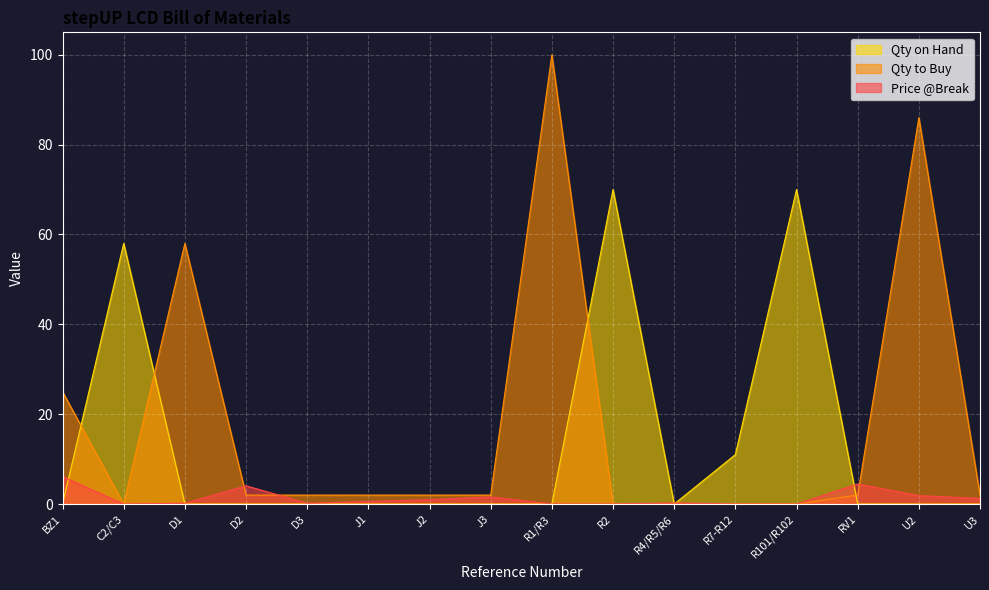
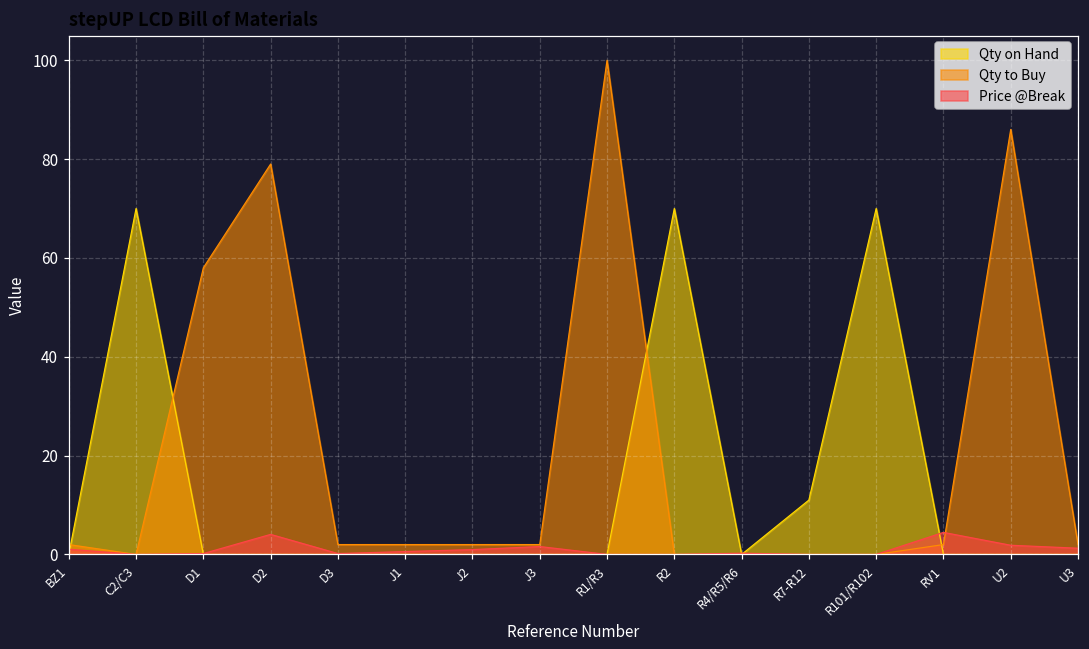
  {
    "Qty on Hand": {
      "BZ1": 0,
-     "C2/C3": 58,
+     "C2/C3": 70,
      "D2": 0,
      "J1": 0,
      "J2": 0,
      "J3": 0,
      "R2": 70,
      "R7-R12": 11,
      "R101/R102": 70,
      "RV1": 0,
      "U2": 0,
      "U3": 0
    },
    "Qty to Buy": {
-     "BZ1": 25,
+     "BZ1": 2,
      "D1": 58,
-     "D2": 2,
+     "D2": 79,
      "D3": 2,
      "J1": 2,
      "J2": 2,
      "R1/R3": 100,
      "RV1": 2,
      "U2": 86,
      "U3": 2
    },
    "Price @Break": {
-     "BZ1": 6,
+     "BZ1": 1,
      "D2": 4,
      "J1": 1,
      "J2": 1,
      "RV1": 4,
      "U2": 2,
      "U3": 1
    }
  }
